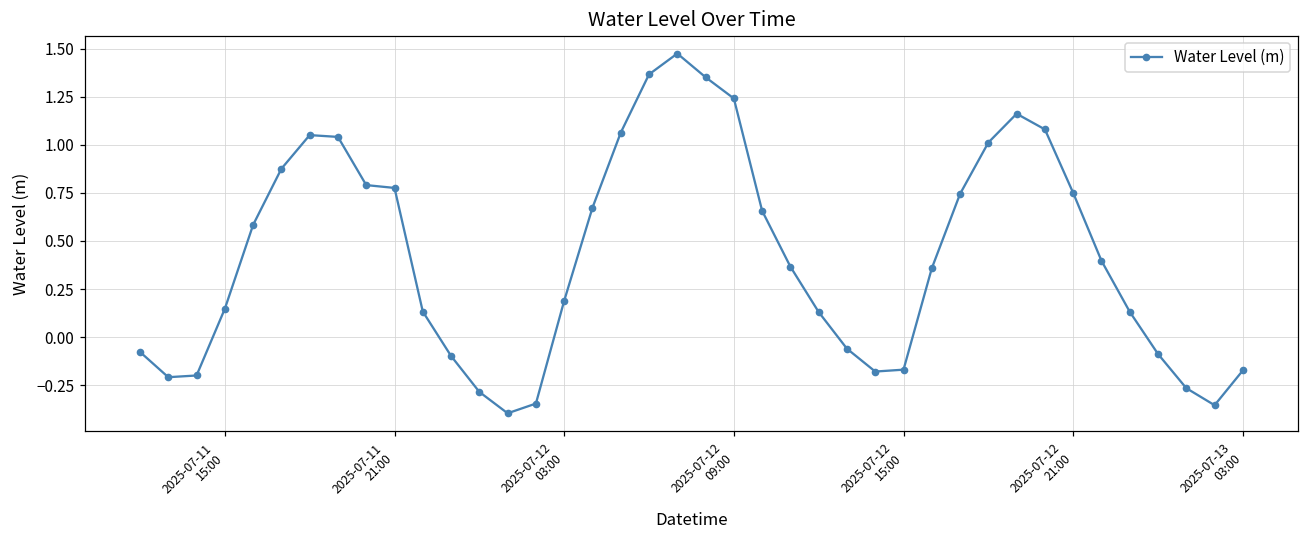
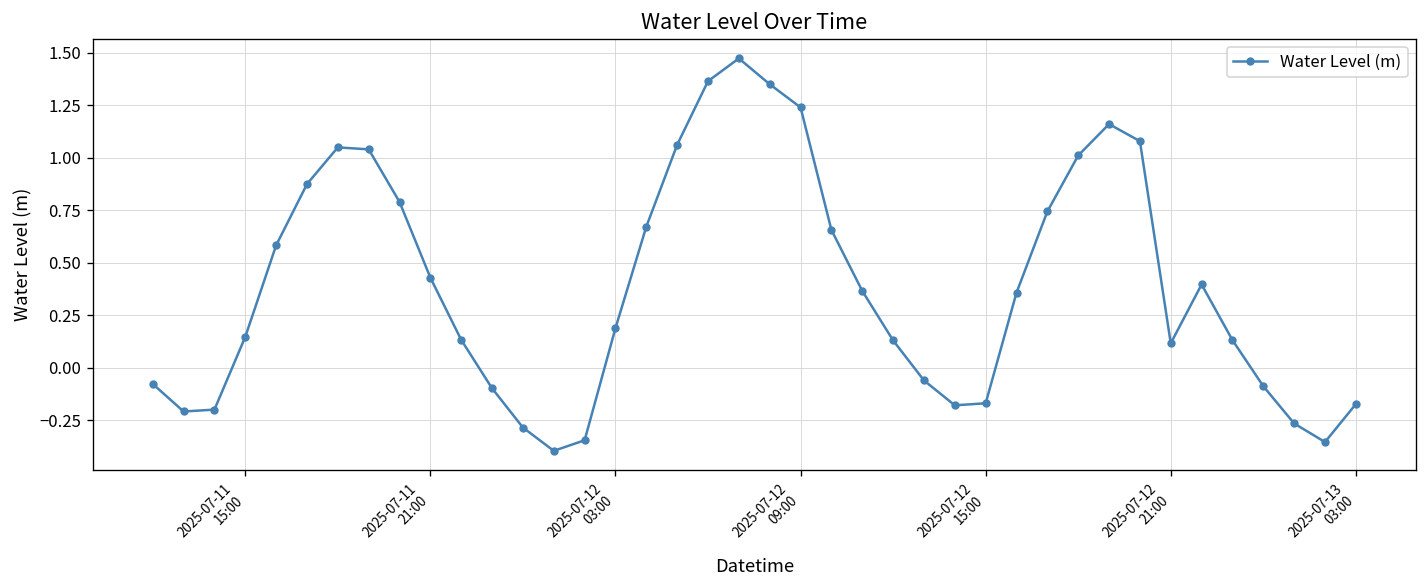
  {
    "2025-07-11 15:00": 0.15,
-   "2025-07-11 21:00": 0.78,
+   "2025-07-11 21:00": 0.43,
    "2025-07-12 03:00": 0.19,
    "2025-07-12 09:00": 1.24,
    "2025-07-12 15:00": -0.17,
-   "2025-07-12 21:00": 0.75,
+   "2025-07-12 21:00": 0.12,
    "2025-07-13 03:00": -0.17
  }
